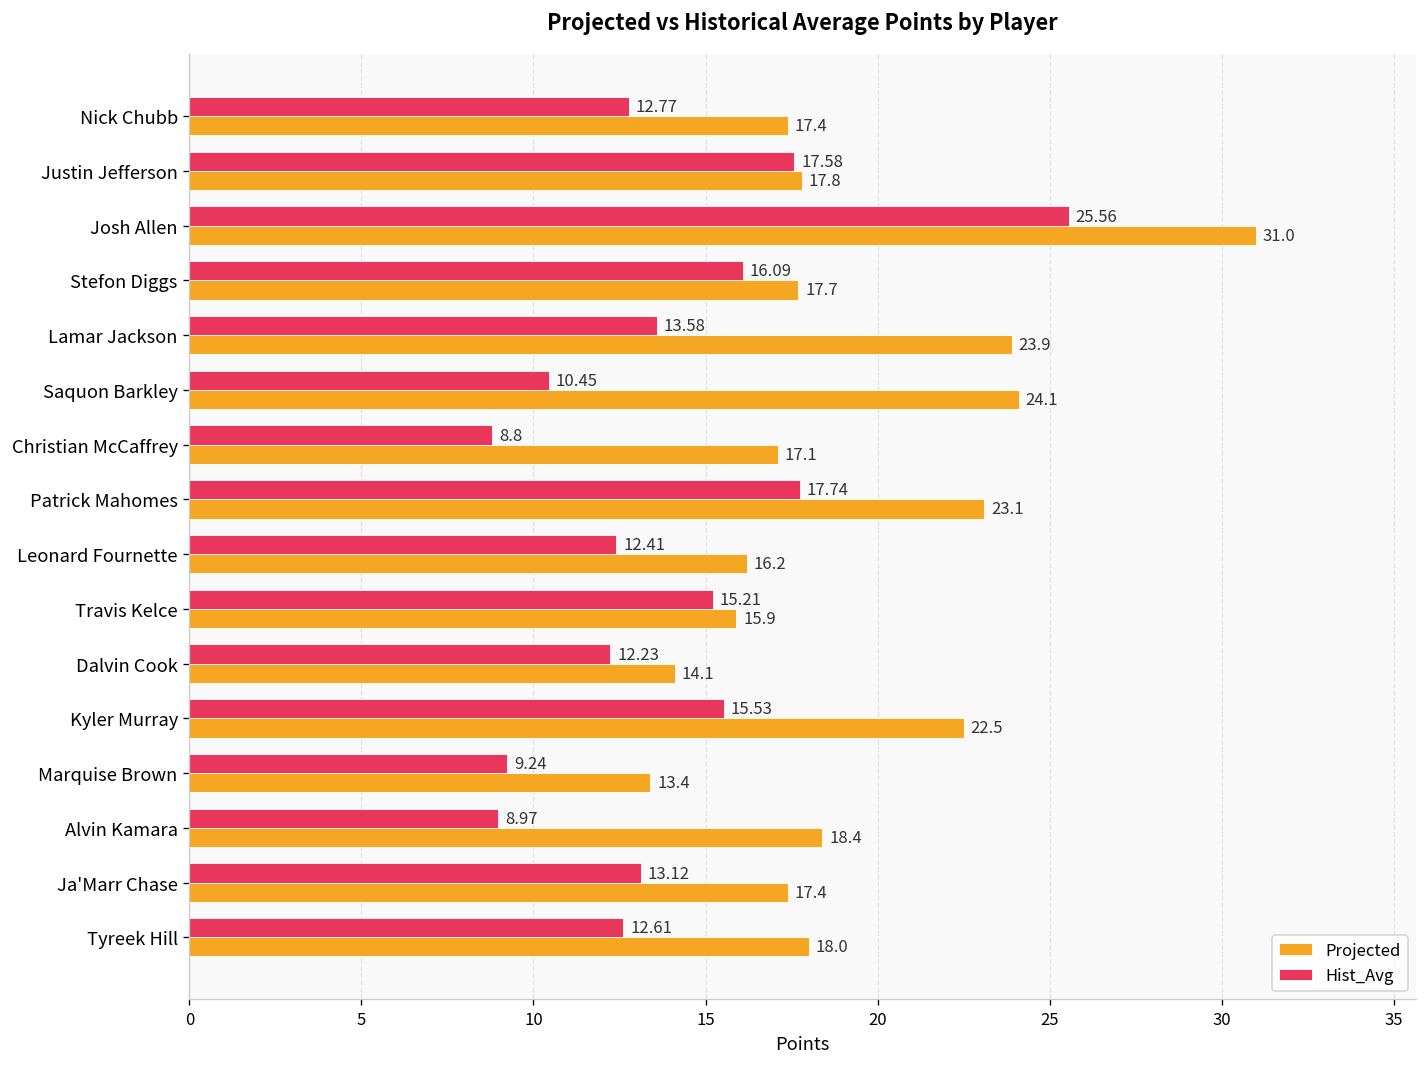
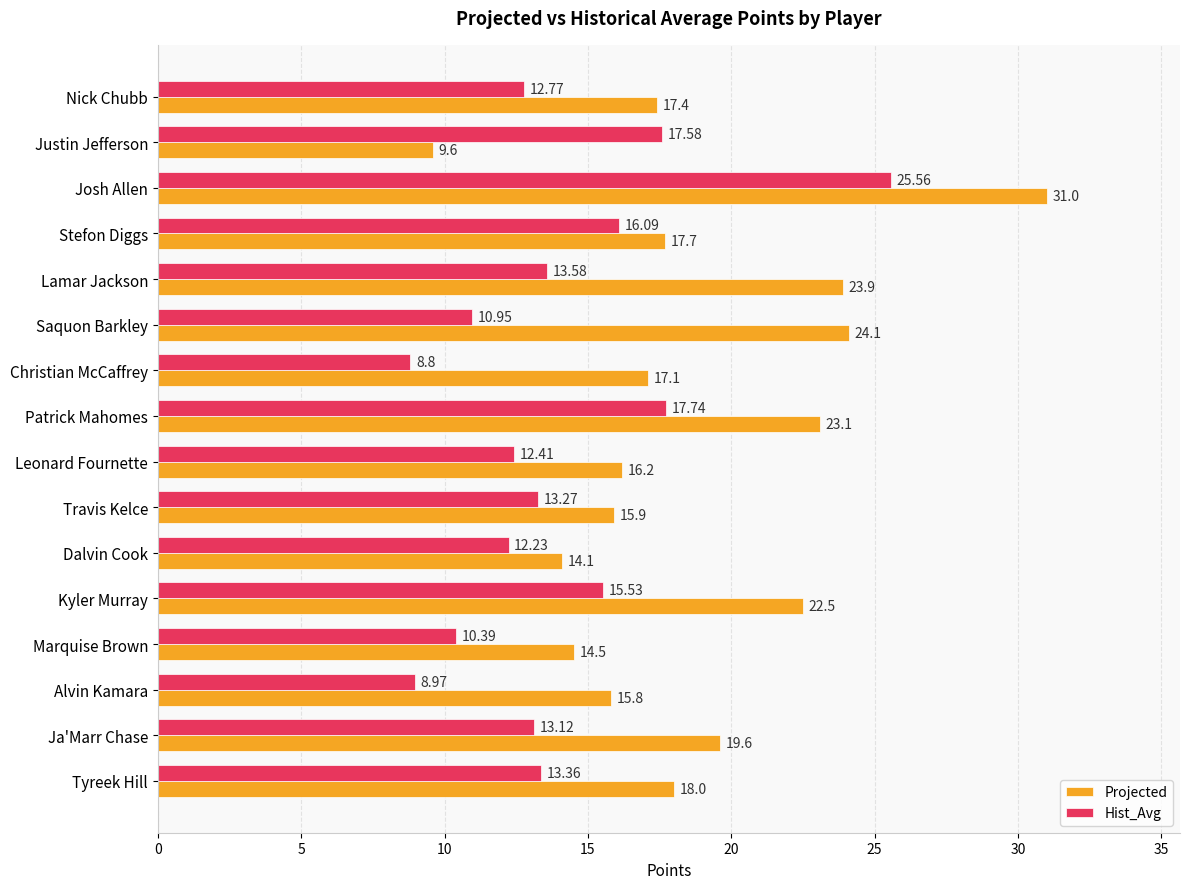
  {
    "Projected": {
      "Nick Chubb": 17.4,
-     "Justin Jefferson": 17.8,
+     "Justin Jefferson": 9.6,
      "Josh Allen": 31.0,
      "Stefon Diggs": 17.7,
      "Lamar Jackson": 23.9,
      "Saquon Barkley": 24.1,
      "Christian McCaffrey": 17.1,
      "Patrick Mahomes": 23.1,
      "Leonard Fournette": 16.2,
      "Travis Kelce": 15.9,
      "Dalvin Cook": 14.1,
      "Kyler Murray": 22.5,
-     "Marquise Brown": 13.4,
-     "Alvin Kamara": 18.4,
-     "Ja'Marr Chase": 17.4,
+     "Marquise Brown": 14.5,
+     "Alvin Kamara": 15.8,
+     "Ja'Marr Chase": 19.6,
      "Tyreek Hill": 18.0
    },
    "Hist_Avg": {
      "Nick Chubb": 12.77,
      "Justin Jefferson": 17.58,
      "Josh Allen": 25.56,
      "Stefon Diggs": 16.09,
      "Lamar Jackson": 13.58,
-     "Saquon Barkley": 10.45,
+     "Saquon Barkley": 10.95,
      "Christian McCaffrey": 8.8,
      "Patrick Mahomes": 17.74,
      "Leonard Fournette": 12.41,
-     "Travis Kelce": 15.21,
+     "Travis Kelce": 13.27,
      "Dalvin Cook": 12.23,
      "Kyler Murray": 15.53,
-     "Marquise Brown": 9.24,
+     "Marquise Brown": 10.39,
      "Alvin Kamara": 8.97,
      "Ja'Marr Chase": 13.12,
-     "Tyreek Hill": 12.61
+     "Tyreek Hill": 13.36
    }
  }
